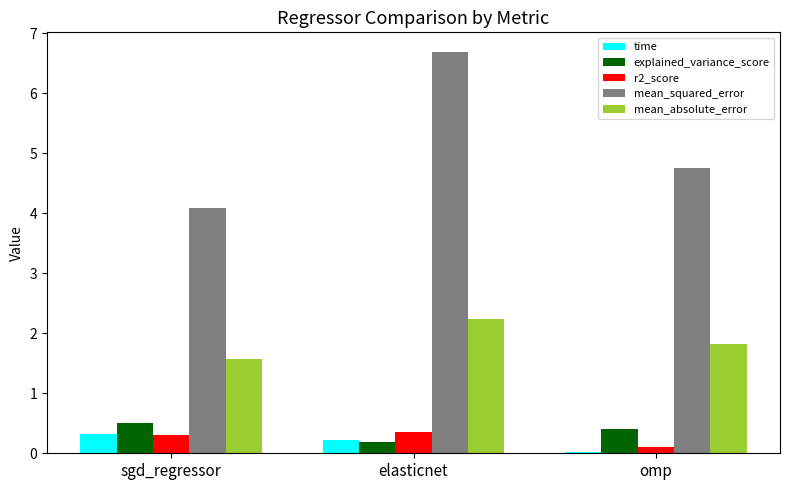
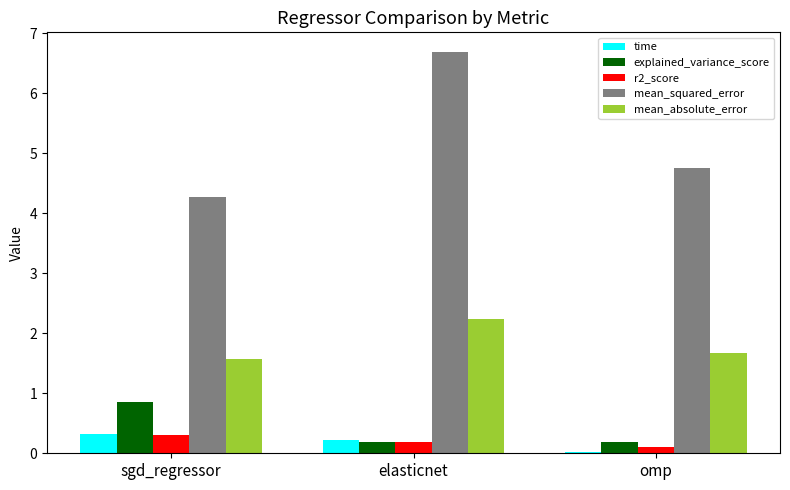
  {
    "time": {
      "sgd_regressor": 0.3,
      "elasticnet": 0.2
    },
    "explained_variance_score": {
-     "sgd_regressor": 0.5,
+     "sgd_regressor": 0.8,
      "elasticnet": 0.2,
-     "omp": 0.4
+     "omp": 0.2
    },
    "r2_score": {
      "sgd_regressor": 0.3,
-     "elasticnet": 0.4,
+     "elasticnet": 0.2,
      "omp": 0.1
    },
    "mean_squared_error": {
-     "sgd_regressor": 4.1,
+     "sgd_regressor": 4.3,
      "elasticnet": 6.7,
      "omp": 4.8
    },
    "mean_absolute_error": {
      "sgd_regressor": 1.6,
      "elasticnet": 2.2,
-     "omp": 1.8
+     "omp": 1.7
    }
  }
